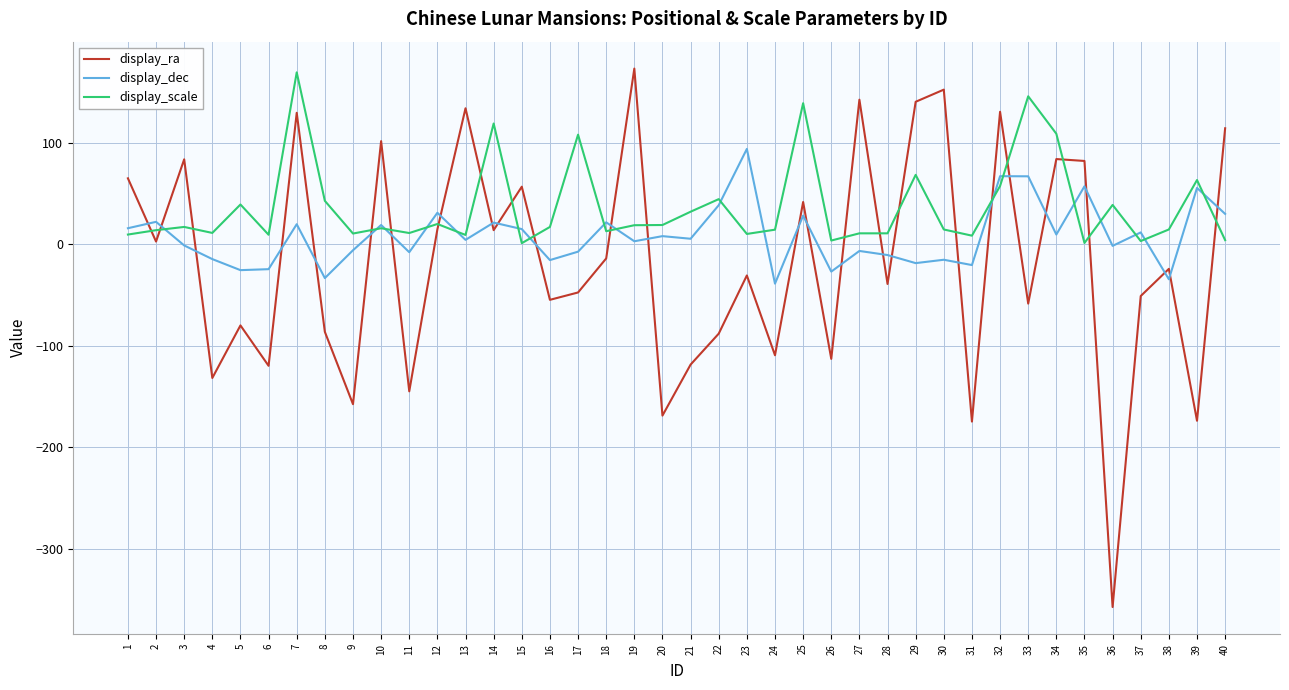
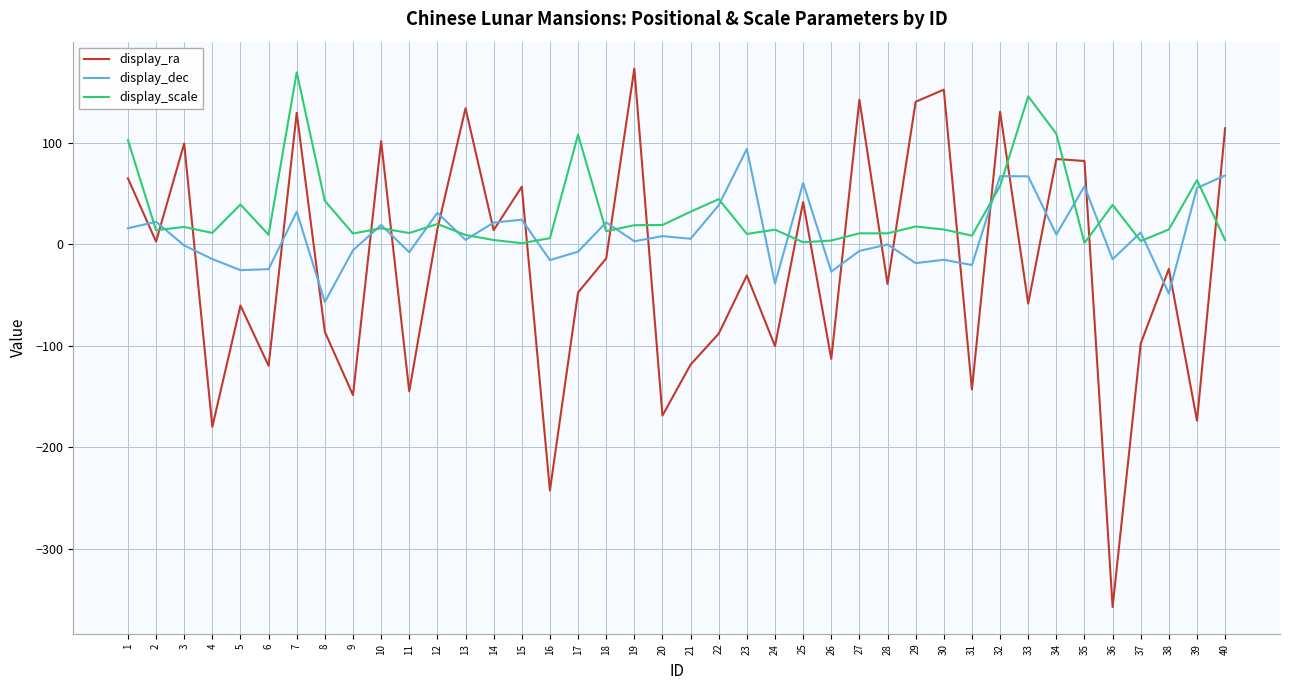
  {
    "display_ra": {
      "1": 65,
      "2": 3,
-     "3": 84,
-     "4": -132,
-     "5": -80,
+     "3": 99,
+     "4": -180,
+     "5": -60,
      "6": -120,
      "7": 130,
      "8": -86,
-     "9": -158,
+     "9": -149,
      "10": 102,
      "11": -145,
      "12": 15,
      "13": 134,
      "14": 14,
      "15": 57,
-     "16": -55,
+     "16": -243,
      "17": -47,
      "18": -14,
      "19": 173,
      "20": -169,
      "21": -119,
      "22": -88,
      "23": -31,
-     "24": -109,
+     "24": -100,
      "25": 42,
      "26": -113,
      "27": 142,
      "28": -39,
      "29": 140,
      "30": 152,
-     "31": -175,
+     "31": -143,
      "32": 131,
      "33": -58,
      "34": 84,
      "35": 82,
      "36": -357,
-     "37": -51,
+     "37": -98,
      "38": -24,
      "39": -174,
      "40": 114
    },
    "display_dec": {
      "1": 16,
      "2": 22,
      "3": -1,
      "4": -15,
      "5": -25,
      "6": -25,
-     "7": 20,
-     "8": -33,
+     "7": 32,
+     "8": -57,
      "9": -6,
      "10": 19,
      "11": -8,
      "12": 31,
      "13": 4,
      "14": 21,
-     "15": 15,
+     "15": 24,
      "16": -16,
      "17": -7,
      "18": 22,
      "19": 3,
      "20": 8,
      "21": 5,
      "22": 39,
      "23": 94,
      "24": -39,
-     "25": 28,
+     "25": 60,
      "26": -27,
      "27": -7,
-     "28": -11,
+     "28": 0,
      "29": -19,
      "30": -15,
      "31": -20,
      "32": 67,
      "33": 67,
      "34": 10,
      "35": 57,
-     "36": -2,
+     "36": -15,
      "37": 12,
-     "38": -34,
+     "38": -48,
      "39": 56,
-     "40": 30
+     "40": 68
    },
    "display_scale": {
-     "1": 10,
+     "1": 103,
      "2": 14,
      "3": 17,
      "4": 11,
      "5": 39,
      "6": 9,
      "7": 169,
      "8": 43,
      "9": 11,
      "10": 16,
      "11": 11,
      "12": 20,
      "13": 9,
-     "14": 119,
+     "14": 4,
      "15": 1,
-     "16": 17,
+     "16": 6,
      "17": 108,
      "18": 13,
      "19": 19,
      "20": 19,
      "21": 32,
      "22": 45,
      "23": 10,
      "24": 14,
-     "25": 139,
+     "25": 2,
      "26": 4,
      "27": 11,
      "28": 11,
-     "29": 68,
+     "29": 18,
      "30": 15,
      "31": 9,
      "32": 57,
      "33": 146,
      "34": 109,
      "35": 1,
      "36": 39,
      "37": 3,
      "38": 15,
      "39": 63,
      "40": 4
    }
  }
